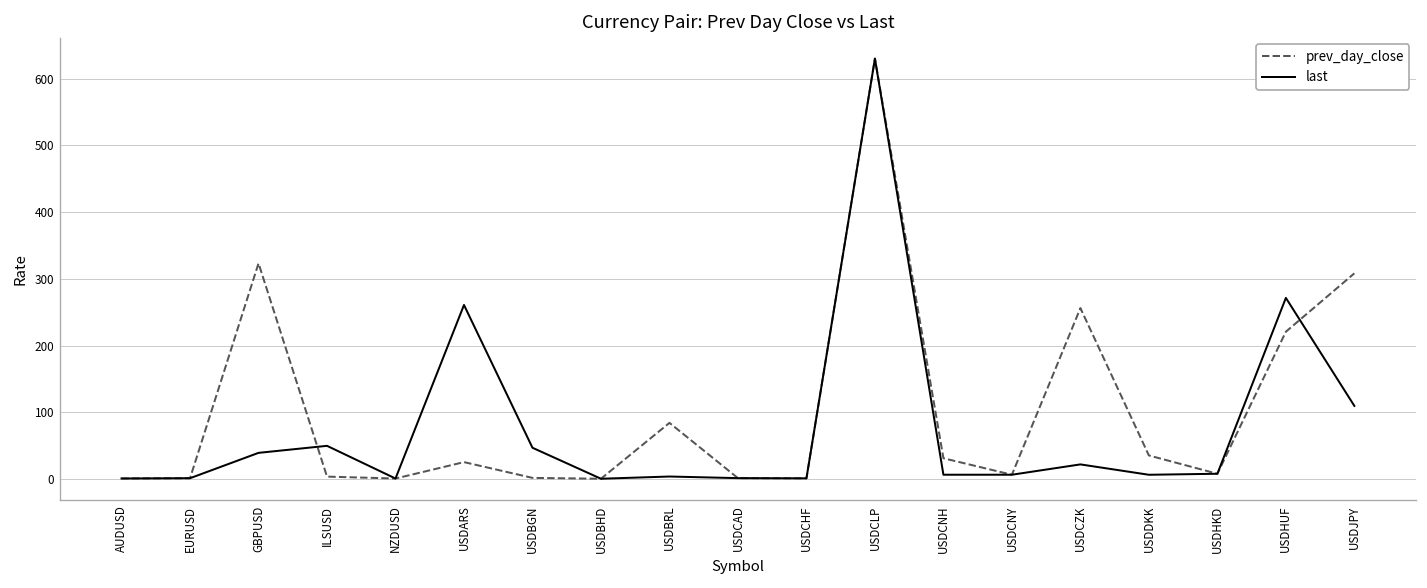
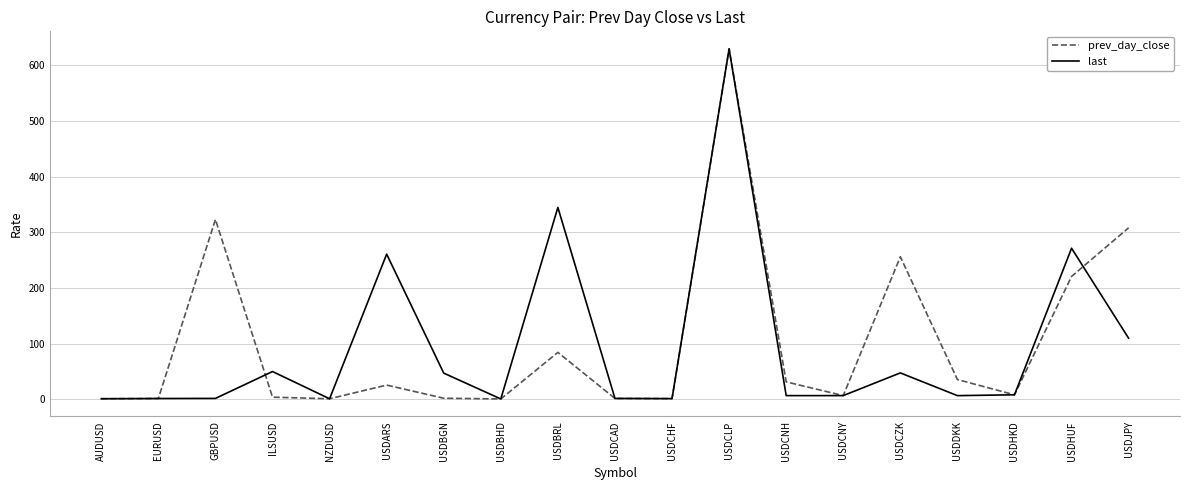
  {
    "prev_day_close": {
      "GBPUSD": 320,
      "ILSUSD": 0,
      "USDARS": 30,
      "USDBGN": 0,
      "USDBRL": 80,
      "USDCNH": 30,
      "USDCZK": 260,
      "USDDKK": 40,
      "USDHUF": 220,
      "USDJPY": 310
    },
    "last": {
-     "GBPUSD": 40,
+     "GBPUSD": 0,
      "ILSUSD": 50,
      "USDARS": 260,
      "USDBGN": 50,
-     "USDBRL": 0,
+     "USDBRL": 340,
      "USDCNH": 10,
-     "USDCZK": 20,
+     "USDCZK": 50,
      "USDDKK": 10,
      "USDHUF": 270,
      "USDJPY": 110
    }
  }
